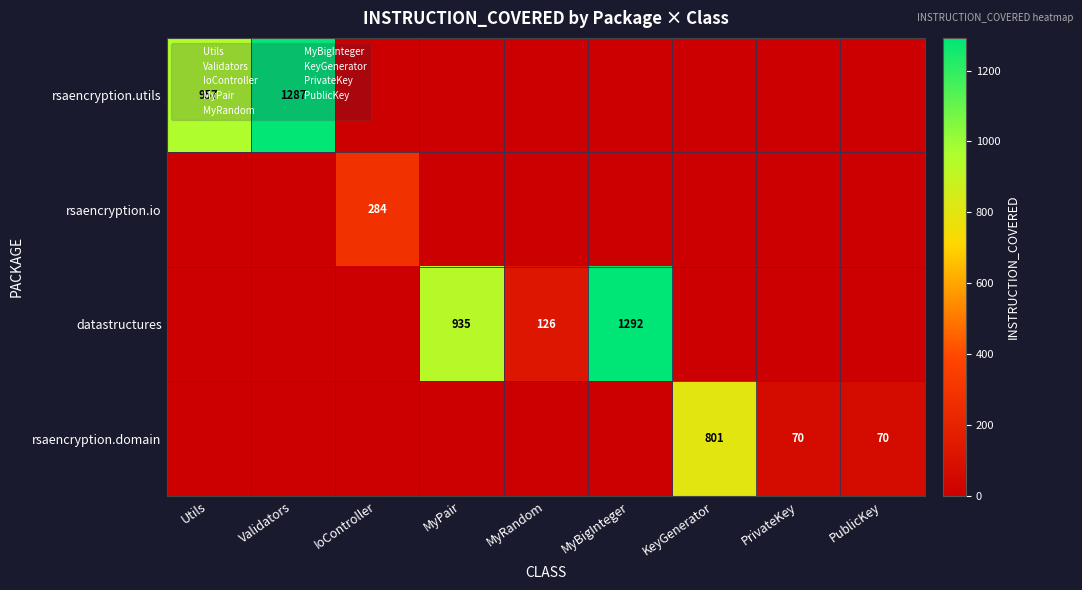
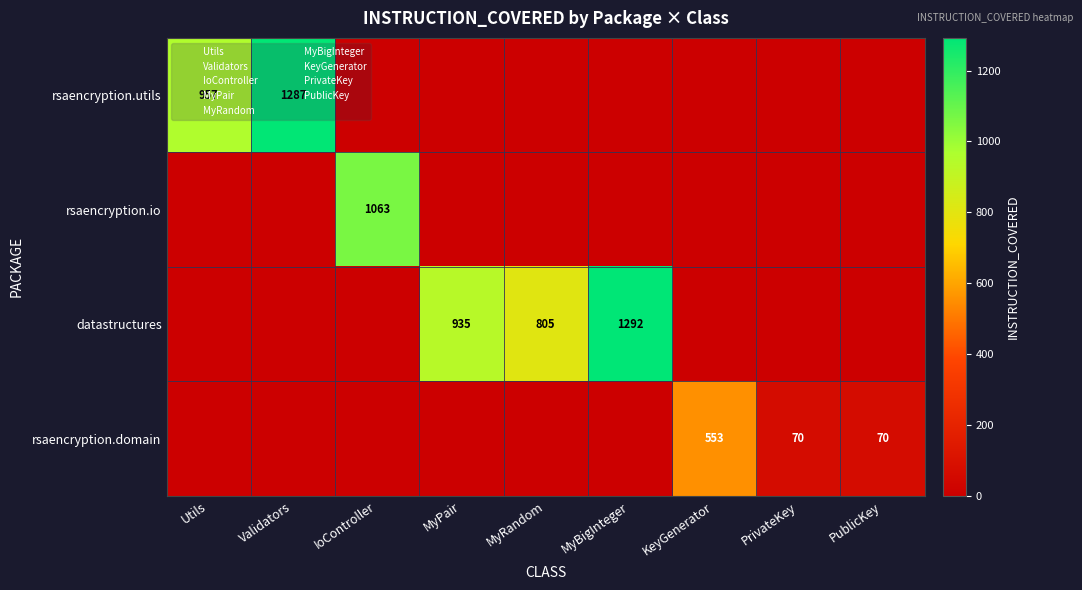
  {
    "rsaencryption.io": {
-     "IoController": 284
+     "IoController": 1063
    },
    "datastructures": {
      "MyPair": 935,
-     "MyRandom": 126,
+     "MyRandom": 805,
      "MyBigInteger": 1292
    },
    "rsaencryption.domain": {
-     "KeyGenerator": 801,
+     "KeyGenerator": 553,
      "PrivateKey": 70,
      "PublicKey": 70
    }
  }
